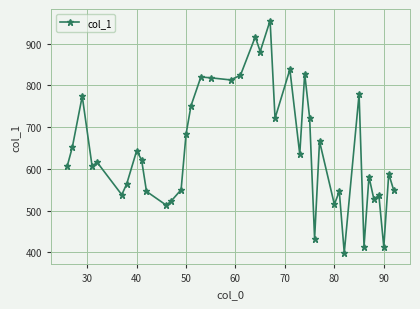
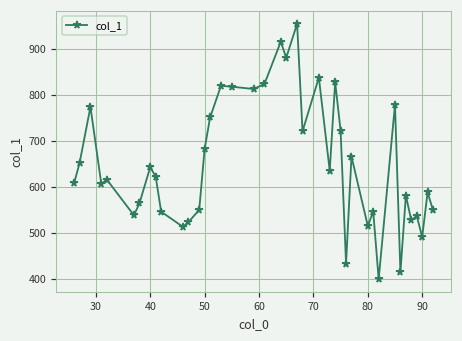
  {
    "40": 640,
    "50": 680,
    "80": 520,
-   "90": 410
+   "90": 490
  }
